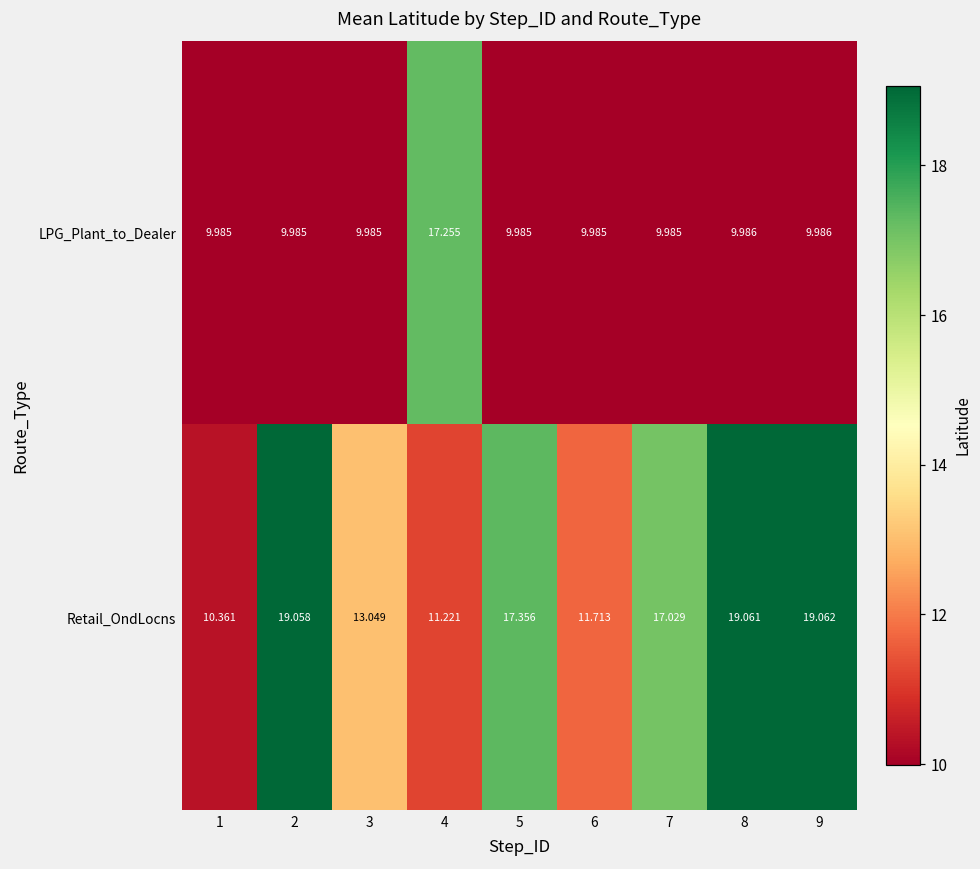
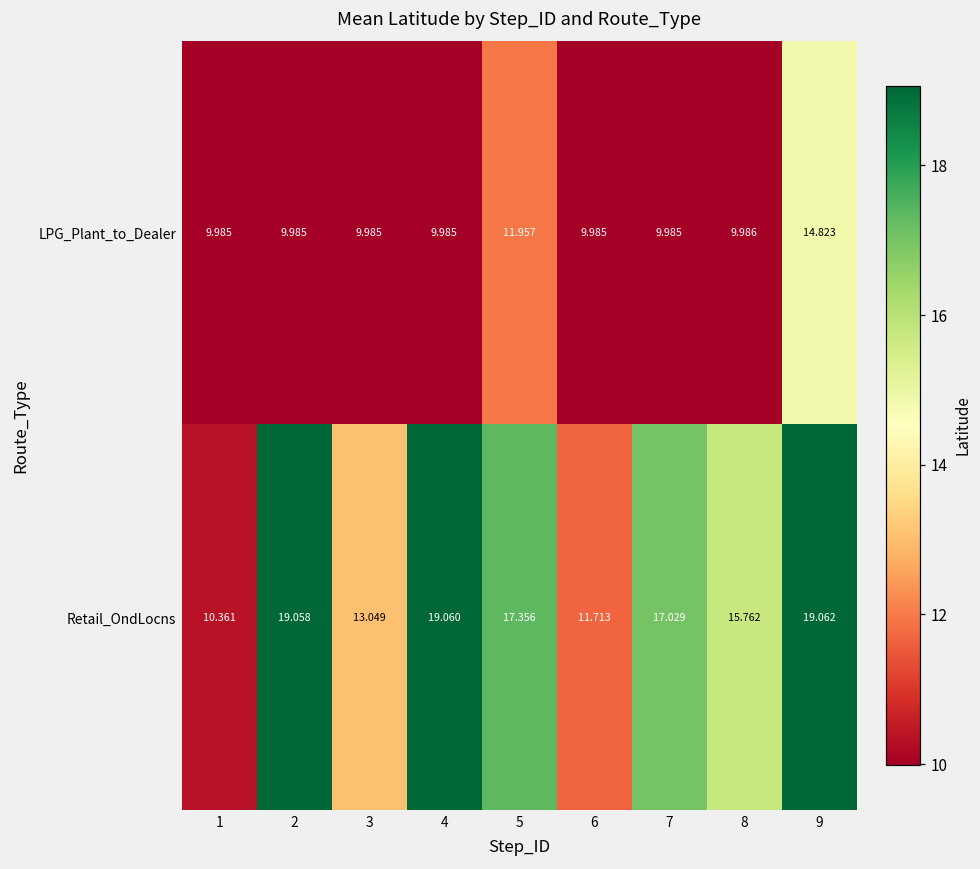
  {
    "LPG_Plant_to_Dealer": {
      "1": 9.985,
      "2": 9.985,
      "3": 9.985,
-     "4": 17.255,
-     "5": 9.985,
+     "4": 9.985,
+     "5": 11.957,
      "6": 9.985,
      "7": 9.985,
      "8": 9.986,
-     "9": 9.986
+     "9": 14.823
    },
    "Retail_OndLocns": {
      "1": 10.361,
      "2": 19.058,
      "3": 13.049,
-     "4": 11.221,
+     "4": 19.060,
      "5": 17.356,
      "6": 11.713,
      "7": 17.029,
-     "8": 19.061,
+     "8": 15.762,
      "9": 19.062
    }
  }
